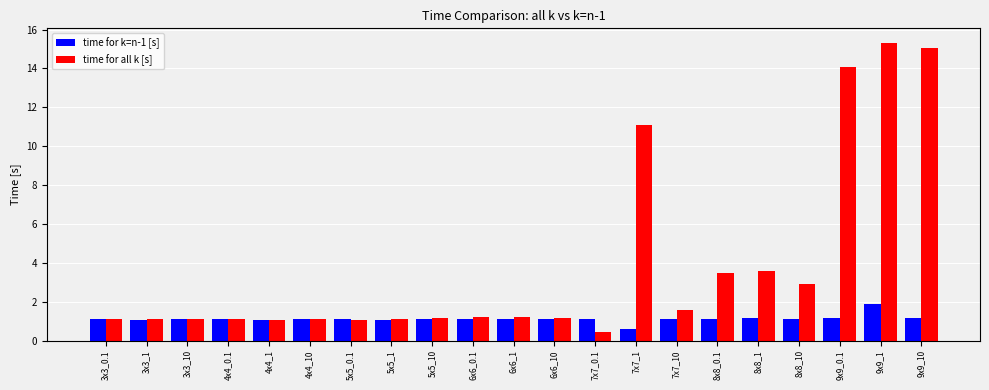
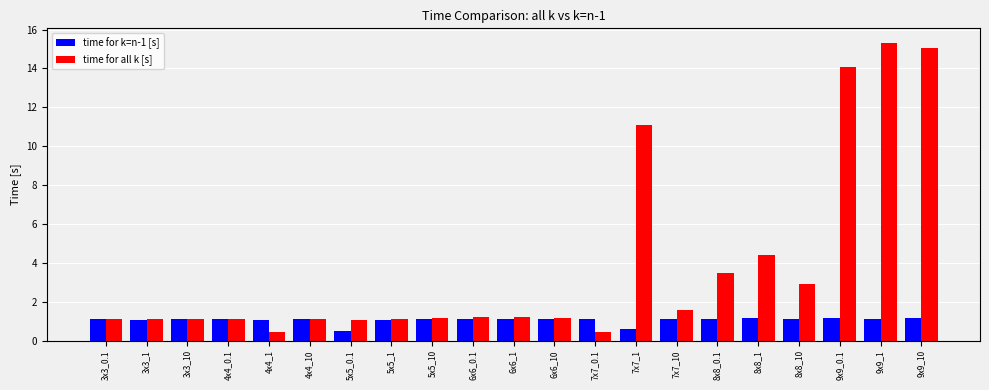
  {
    "time for k=n-1 [s]": {
      "3x3_0.1": 1.1,
      "3x3_1": 1.1,
      "3x3_10": 1.1,
      "4x4_0.1": 1.1,
      "4x4_1": 1.1,
      "4x4_10": 1.1,
-     "5x5_0.1": 1.1,
+     "5x5_0.1": 0.5,
      "5x5_1": 1.1,
      "5x5_10": 1.1,
      "6x6_0.1": 1.1,
      "6x6_1": 1.1,
      "6x6_10": 1.1,
      "7x7_0.1": 1.1,
      "7x7_1": 0.6,
      "7x7_10": 1.1,
      "8x8_0.1": 1.1,
      "8x8_1": 1.1,
      "8x8_10": 1.1,
      "9x9_0.1": 1.2,
-     "9x9_1": 1.9,
+     "9x9_1": 1.1,
      "9x9_10": 1.2
    },
    "time for all k [s]": {
      "3x3_0.1": 1.1,
      "3x3_1": 1.1,
      "3x3_10": 1.1,
      "4x4_0.1": 1.1,
-     "4x4_1": 1.1,
+     "4x4_1": 0.5,
      "4x4_10": 1.1,
      "5x5_0.1": 1.1,
      "5x5_1": 1.1,
      "5x5_10": 1.2,
      "6x6_0.1": 1.2,
      "6x6_1": 1.2,
      "6x6_10": 1.2,
      "7x7_0.1": 0.4,
      "7x7_1": 11.1,
      "7x7_10": 1.6,
      "8x8_0.1": 3.5,
-     "8x8_1": 3.6,
+     "8x8_1": 4.4,
      "8x8_10": 2.9,
      "9x9_0.1": 14.1,
      "9x9_1": 15.3,
      "9x9_10": 15.1
    }
  }
